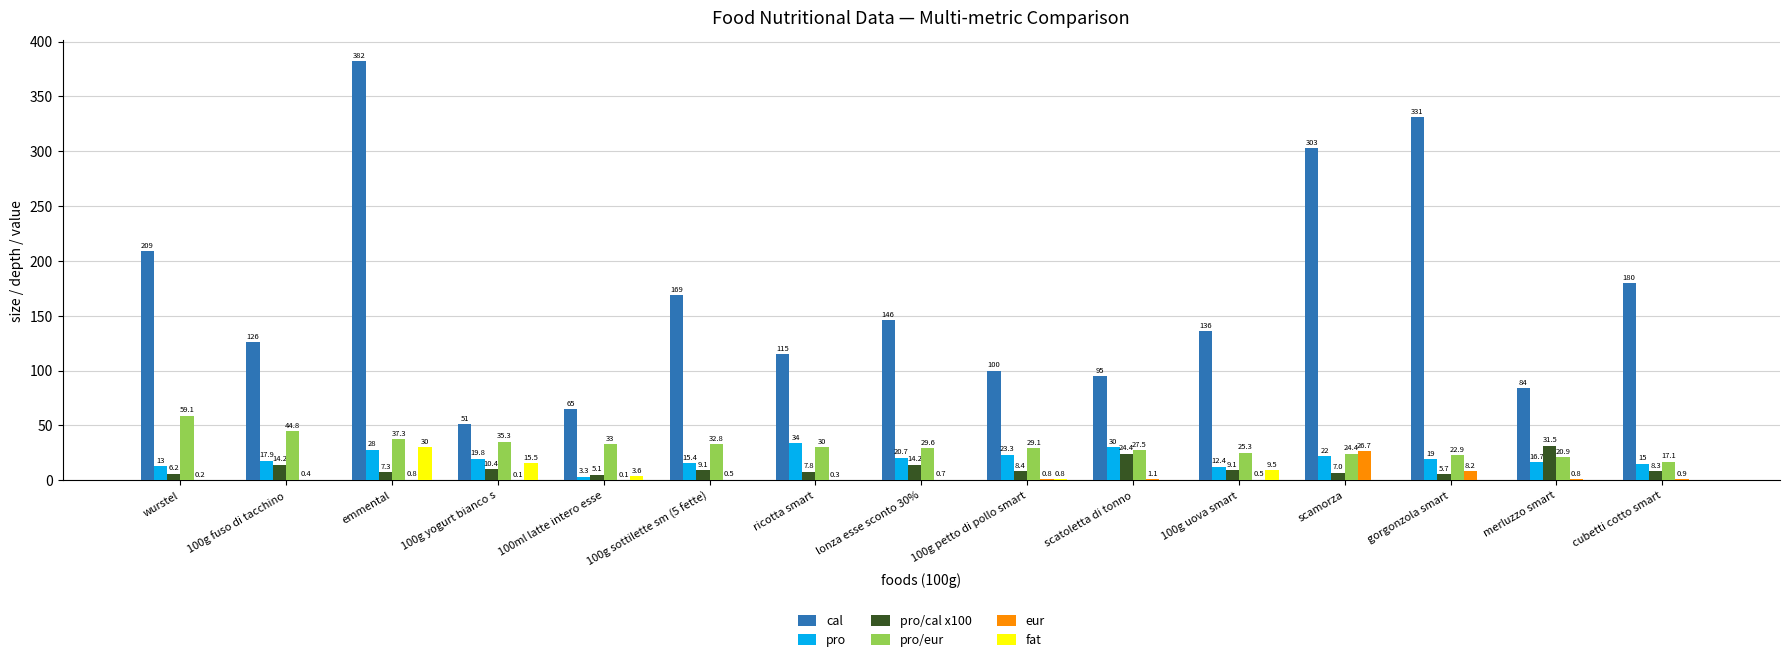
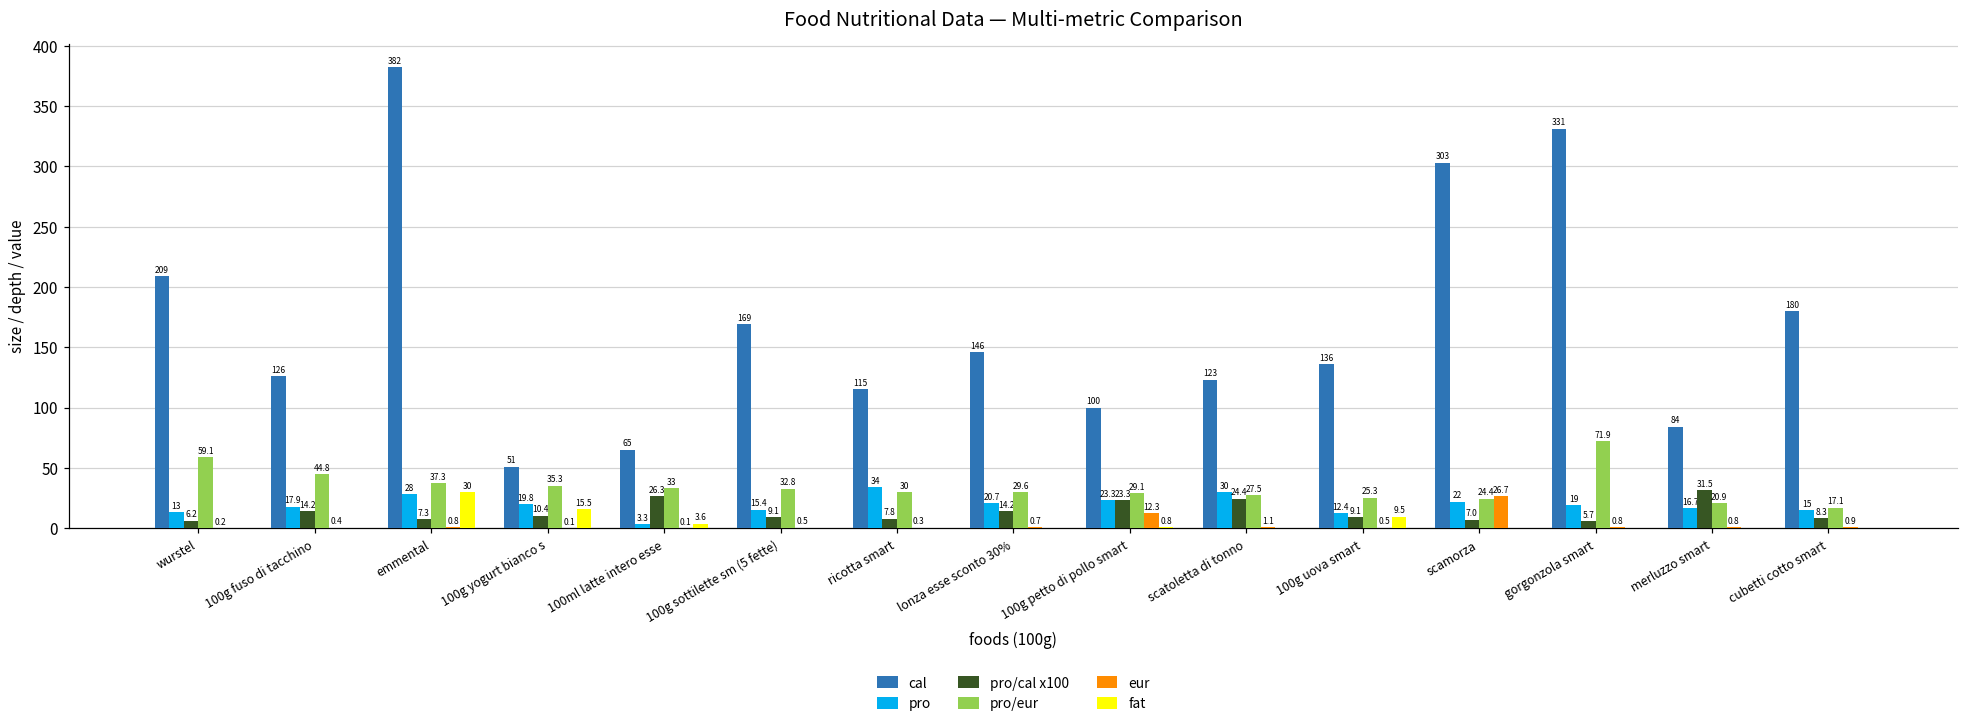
  {
    "cal": {
      "wurstel": 209,
      "100g fuso di tacchino": 126,
      "emmental": 382,
      "100g yogurt bianco s": 51,
      "100ml latte intero esse": 65,
      "100g sottilette sm (5 fette)": 169,
      "ricotta smart": 115,
      "lonza esse sconto 30%": 146,
      "100g petto di pollo smart": 100,
-     "scatoletta di tonno": 95,
+     "scatoletta di tonno": 123,
      "100g uova smart": 136,
      "scamorza": 303,
      "gorgonzola smart": 331,
      "merluzzo smart": 84,
      "cubetti cotto smart": 180
    },
    "pro": {
      "wurstel": 13,
      "100g fuso di tacchino": 17.9,
      "emmental": 28,
      "100g yogurt bianco s": 19.8,
      "100ml latte intero esse": 3.3,
      "100g sottilette sm (5 fette)": 15.4,
      "ricotta smart": 34,
      "lonza esse sconto 30%": 20.7,
      "100g petto di pollo smart": 23.3,
      "scatoletta di tonno": 30,
      "100g uova smart": 12.4,
      "scamorza": 22,
      "gorgonzola smart": 19,
      "merluzzo smart": 16.7,
      "cubetti cotto smart": 15
    },
    "pro/cal x100": {
      "wurstel": 6.2,
      "100g fuso di tacchino": 14.2,
      "emmental": 7.3,
      "100g yogurt bianco s": 10.4,
-     "100ml latte intero esse": 5.1,
+     "100ml latte intero esse": 26.3,
      "100g sottilette sm (5 fette)": 9.1,
      "ricotta smart": 7.8,
      "lonza esse sconto 30%": 14.2,
-     "100g petto di pollo smart": 8.4,
+     "100g petto di pollo smart": 23.3,
      "scatoletta di tonno": 24.4,
      "100g uova smart": 9.1,
      "scamorza": 7.0,
      "gorgonzola smart": 5.7,
      "merluzzo smart": 31.5,
      "cubetti cotto smart": 8.3
    },
    "pro/eur": {
      "wurstel": 59.1,
      "100g fuso di tacchino": 44.8,
      "emmental": 37.3,
      "100g yogurt bianco s": 35.3,
      "100ml latte intero esse": 33,
      "100g sottilette sm (5 fette)": 32.8,
      "ricotta smart": 30,
      "lonza esse sconto 30%": 29.6,
      "100g petto di pollo smart": 29.1,
      "scatoletta di tonno": 27.5,
      "100g uova smart": 25.3,
      "scamorza": 24.4,
-     "gorgonzola smart": 22.9,
+     "gorgonzola smart": 71.9,
      "merluzzo smart": 20.9,
      "cubetti cotto smart": 17.1
    },
    "eur": {
      "wurstel": 0.2,
      "100g fuso di tacchino": 0.4,
      "emmental": 0.8,
      "100g yogurt bianco s": 0.1,
      "100ml latte intero esse": 0.1,
      "100g sottilette sm (5 fette)": 0.5,
      "ricotta smart": 0.3,
      "lonza esse sconto 30%": 0.7,
-     "100g petto di pollo smart": 0.8,
+     "100g petto di pollo smart": 12.3,
      "scatoletta di tonno": 1.1,
      "100g uova smart": 0.5,
      "scamorza": 26.7,
-     "gorgonzola smart": 8.2,
+     "gorgonzola smart": 0.8,
      "merluzzo smart": 0.8,
      "cubetti cotto smart": 0.9
    },
    "fat": {
      "emmental": 30,
      "100g yogurt bianco s": 15.5,
      "100ml latte intero esse": 3.6,
      "100g petto di pollo smart": 0.8,
      "100g uova smart": 9.5
    }
  }
